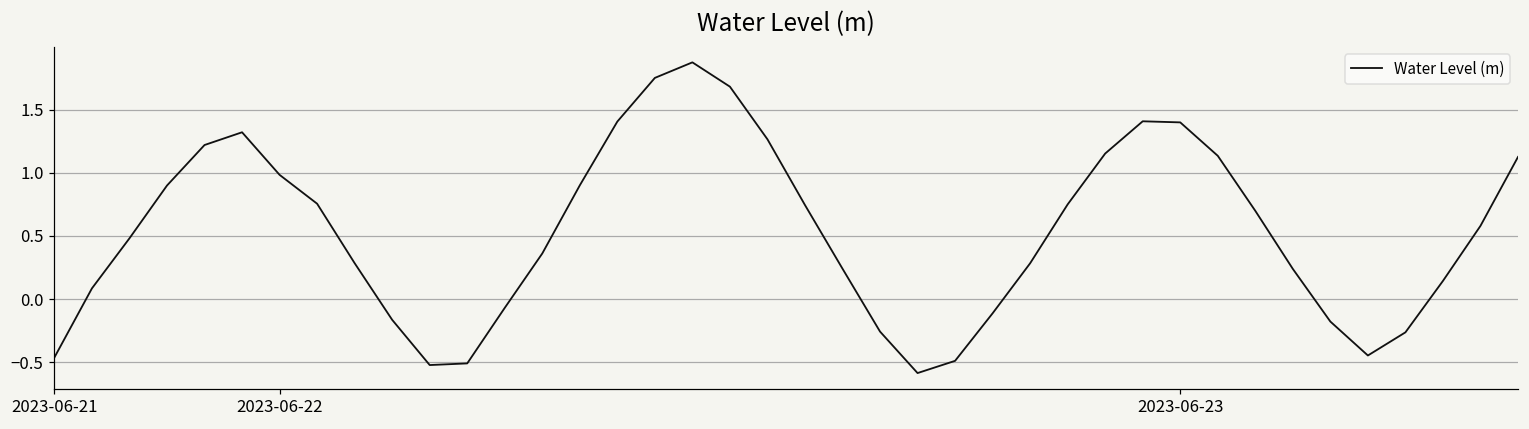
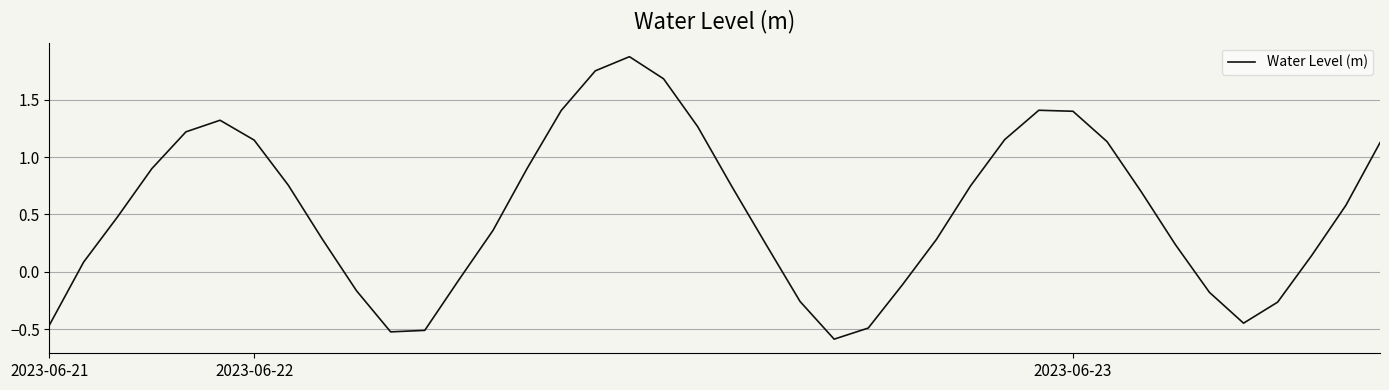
  {
    "2023-06-21": -0.46,
-   "2023-06-22": 0.98,
+   "2023-06-22": 1.15,
    "2023-06-23": 1.40
  }
